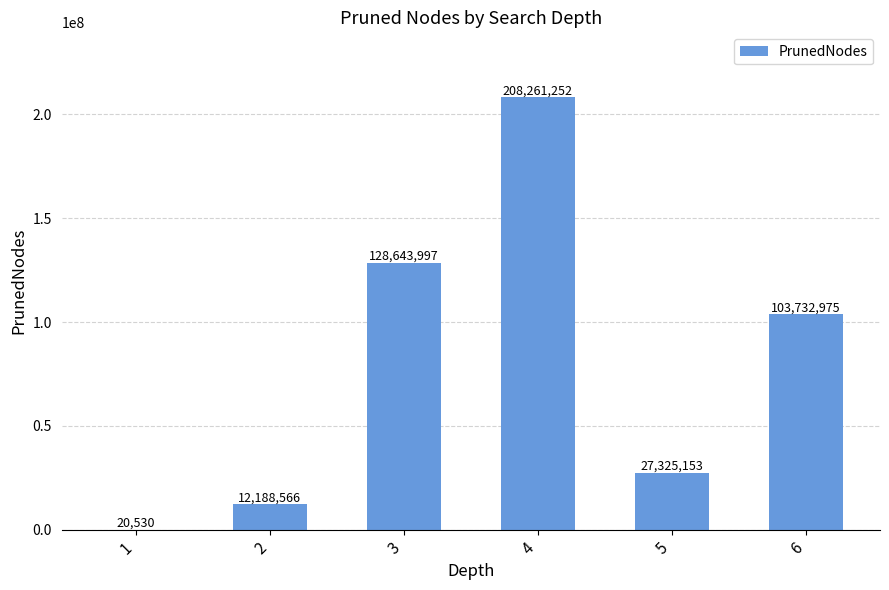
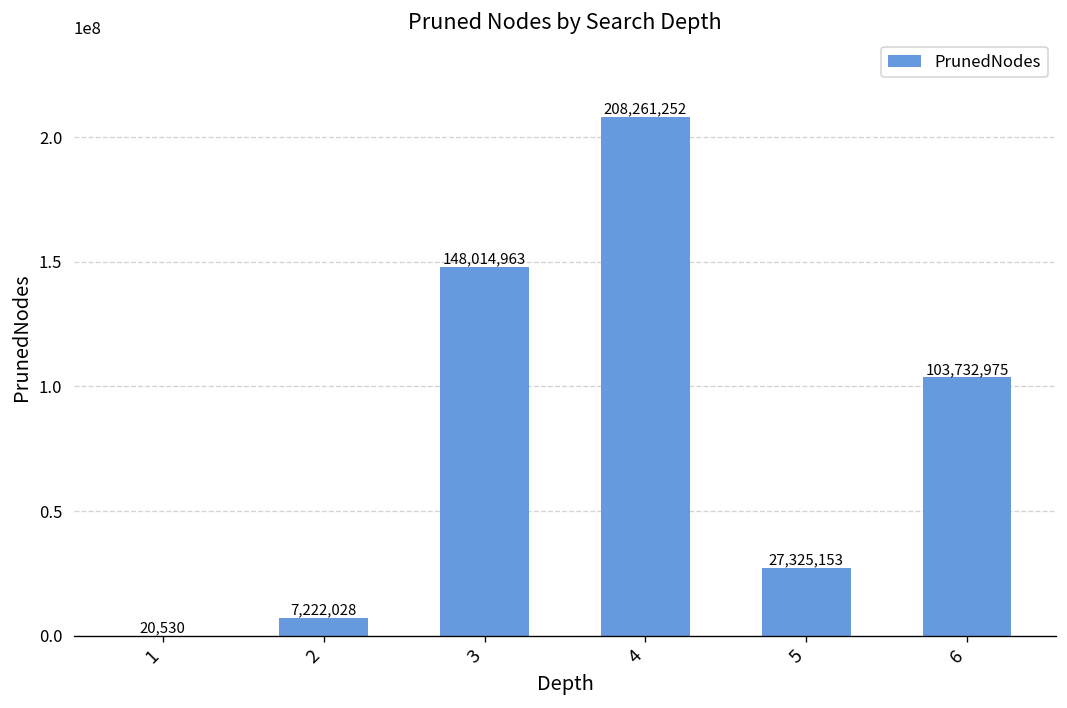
  {
    "1": "20,530",
-   "2": "12,188,566",
-   "3": "128,643,997",
+   "2": "7,222,028",
+   "3": "148,014,963",
    "4": "208,261,252",
    "5": "27,325,153",
    "6": "103,732,975"
  }
